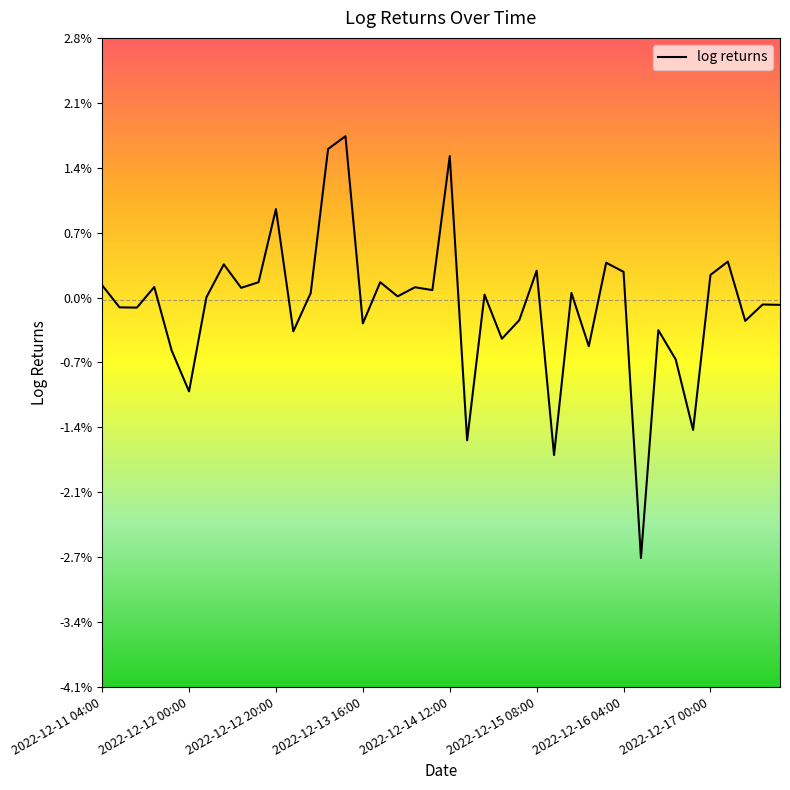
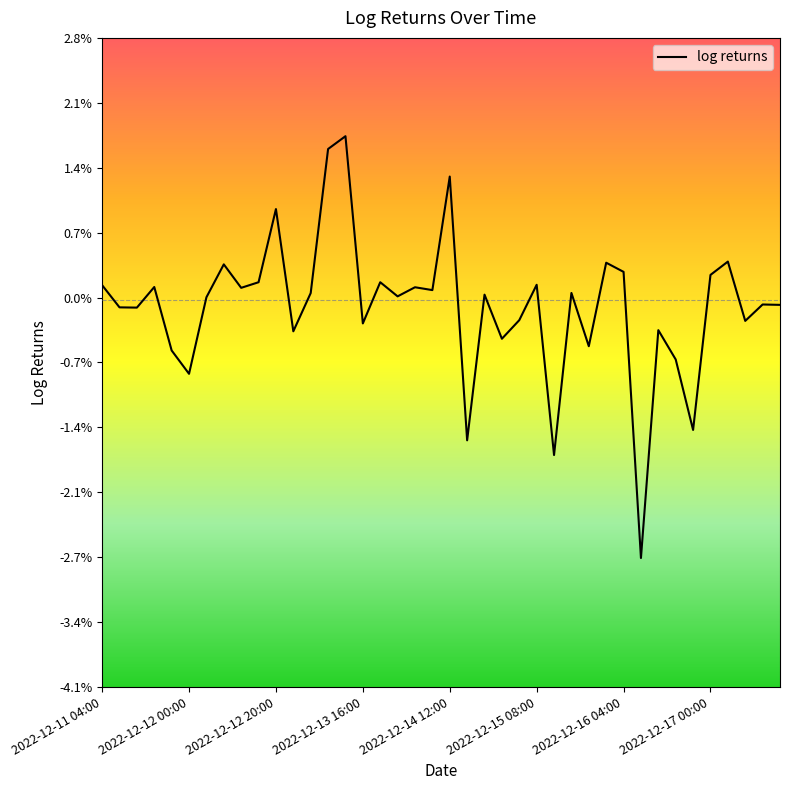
  {
    "2022-12-11 04:00": "0.2%",
-   "2022-12-12 00:00": "-1.0%",
+   "2022-12-12 00:00": "-0.8%",
    "2022-12-12 20:00": "1.0%",
    "2022-12-13 16:00": "-0.3%",
-   "2022-12-14 12:00": "1.5%",
-   "2022-12-15 08:00": "0.3%",
+   "2022-12-14 12:00": "1.3%",
+   "2022-12-15 08:00": "0.2%",
    "2022-12-16 04:00": "0.3%",
    "2022-12-17 00:00": "0.3%"
  }
